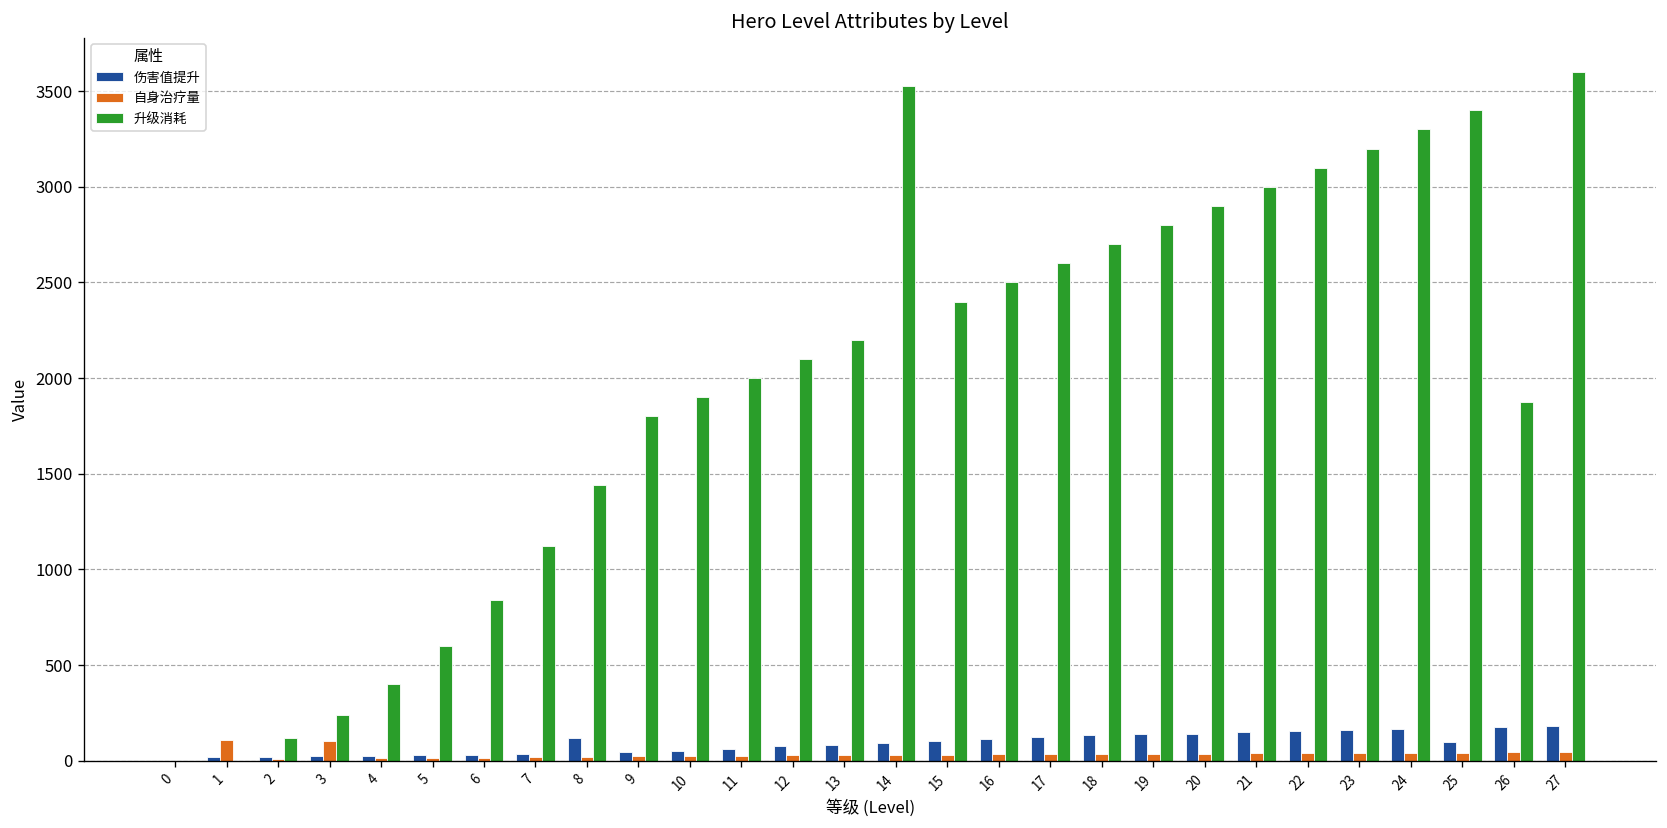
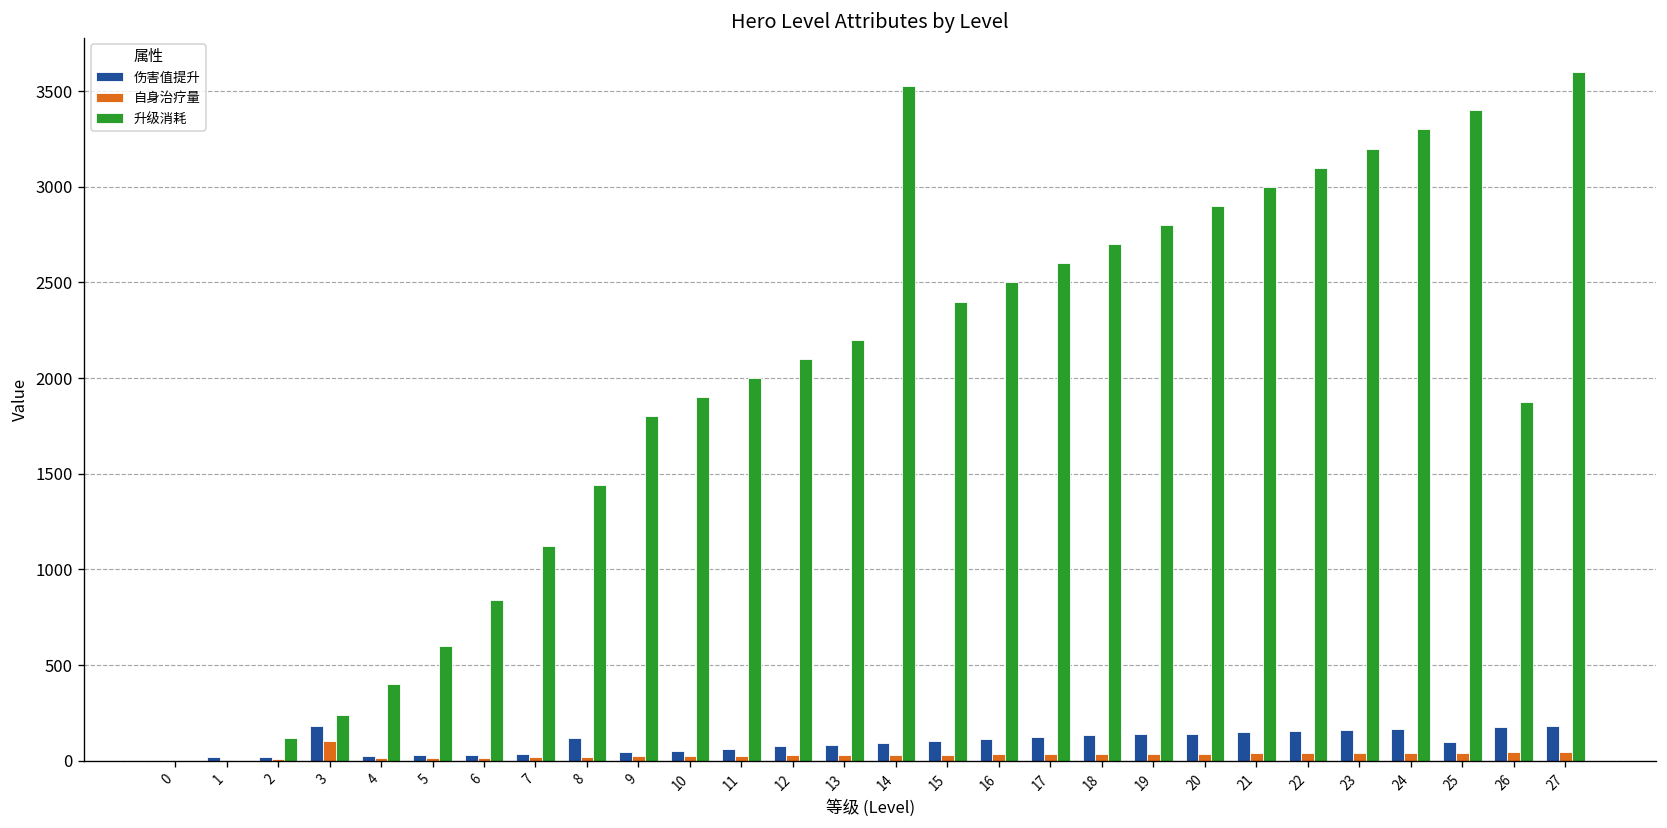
  {
    "伤害值提升": {
      "0": 0,
      "1": 20,
      "2": 20,
-     "3": 20,
+     "3": 180,
      "4": 30,
      "5": 30,
      "6": 30,
      "7": 30,
      "8": 120,
      "9": 40,
      "10": 50,
      "11": 60,
      "12": 70,
      "13": 80,
      "14": 90,
      "15": 100,
      "16": 120,
      "17": 130,
      "18": 140,
      "19": 140,
      "20": 140,
      "21": 150,
      "22": 160,
      "23": 160,
      "24": 170,
      "25": 100,
      "26": 180,
      "27": 180
    },
    "自身治疗量": {
      "0": 0,
-     "1": 110,
+     "1": 10,
      "3": 100,
      "6": 20,
      "7": 20,
      "8": 20,
      "9": 20,
      "10": 20,
      "11": 30,
      "12": 30,
      "13": 30,
      "14": 30,
      "15": 30,
      "16": 30,
      "17": 30,
      "18": 40,
      "19": 40,
      "20": 40,
      "21": 40,
      "22": 40,
      "23": 40,
      "24": 40,
      "25": 40,
      "26": 40,
      "27": 40
    },
    "升级消耗": {
      "0": 0,
      "1": 0,
      "2": 120,
      "3": 240,
      "4": 400,
      "5": 600,
      "6": 840,
      "7": 1120,
      "8": 1440,
      "9": 1800,
      "10": 1900,
      "11": 2000,
      "12": 2100,
      "13": 2200,
      "14": 3530,
      "15": 2400,
      "16": 2500,
      "17": 2600,
      "18": 2700,
      "19": 2800,
      "20": 2900,
      "21": 3000,
      "22": 3100,
      "23": 3200,
      "24": 3300,
      "25": 3400,
      "26": 1880,
      "27": 3600
    }
  }
